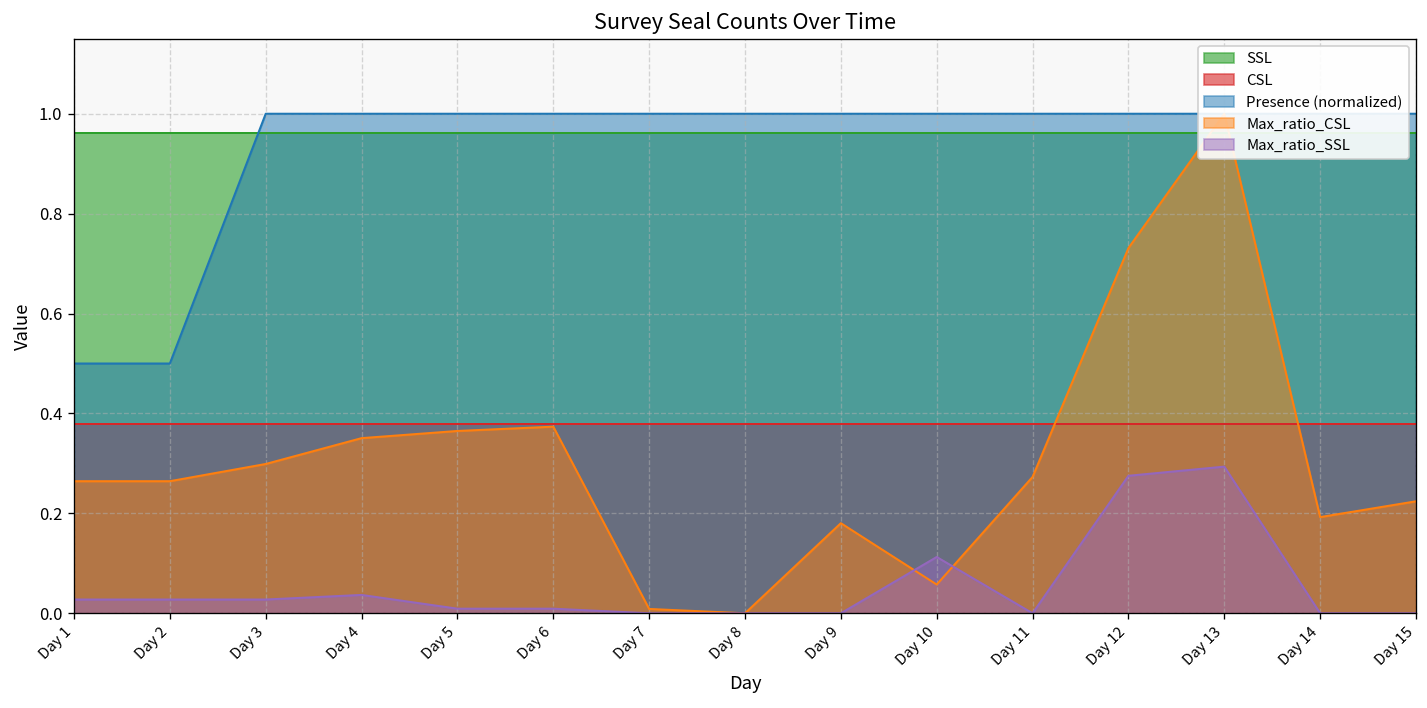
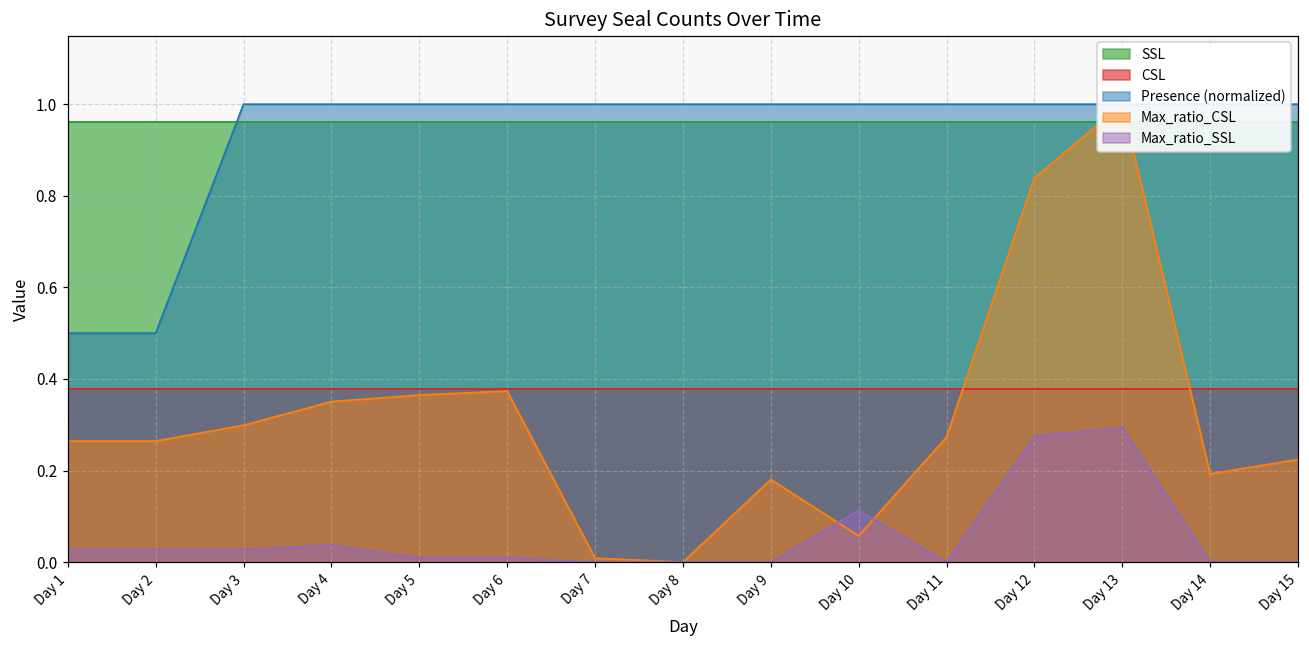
  {
    "SSL": {
      "Day 1": 0.96,
      "Day 2": 0.96,
      "Day 3": 0.96,
      "Day 4": 0.96,
      "Day 5": 0.96,
      "Day 6": 0.96,
      "Day 7": 0.96,
      "Day 8": 0.96,
      "Day 9": 0.96,
      "Day 10": 0.96,
      "Day 11": 0.96,
      "Day 12": 0.96,
      "Day 15": 0.96
    },
    "CSL": {
      "Day 1": 0.38,
      "Day 2": 0.38,
      "Day 3": 0.38,
      "Day 4": 0.38,
      "Day 5": 0.38,
      "Day 7": 0.38,
      "Day 8": 0.38,
      "Day 9": 0.38,
      "Day 10": 0.38,
      "Day 11": 0.38,
      "Day 12": 0.38,
      "Day 13": 0.38,
      "Day 14": 0.38,
      "Day 15": 0.38
    },
    "Presence (normalized)": {
      "Day 1": 0.50,
      "Day 2": 0.50,
      "Day 3": 1.00,
      "Day 4": 1.00,
      "Day 5": 1.00,
      "Day 6": 1.00,
      "Day 7": 1.00,
      "Day 8": 1.00,
      "Day 9": 1.00,
      "Day 10": 1.00,
      "Day 11": 1.00,
      "Day 12": 1.00,
      "Day 15": 1.00
    },
    "Max_ratio_CSL": {
      "Day 1": 0.26,
      "Day 2": 0.26,
      "Day 3": 0.30,
      "Day 4": 0.35,
      "Day 5": 0.36,
      "Day 7": 0.01,
      "Day 9": 0.18,
      "Day 10": 0.06,
      "Day 11": 0.27,
-     "Day 12": 0.73,
+     "Day 12": 0.84,
      "Day 14": 0.19,
      "Day 15": 0.22
    },
    "Max_ratio_SSL": {
      "Day 1": 0.03,
      "Day 2": 0.03,
      "Day 3": 0.03,
      "Day 4": 0.04,
      "Day 5": 0.01,
      "Day 6": 0.01,
      "Day 7": 0.00,
      "Day 9": 0.00,
      "Day 10": 0.11,
      "Day 11": 0.00,
      "Day 12": 0.28,
      "Day 13": 0.29,
      "Day 14": 0.00,
      "Day 15": 0.00
    }
  }
